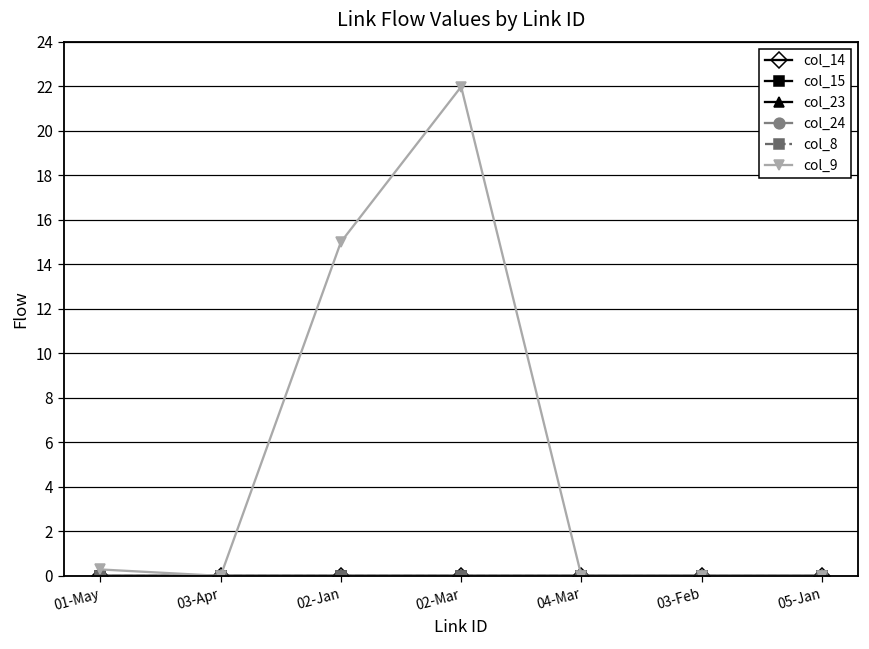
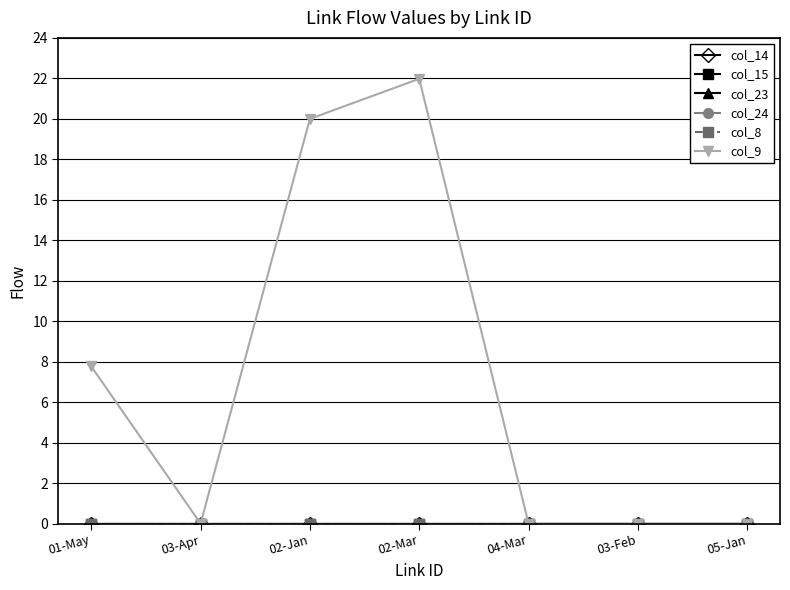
  {
    "col_8": {
      "01-May": 0.0,
      "02-Jan": 0.0,
      "02-Mar": 0.0
    },
    "col_9": {
-     "01-May": 0.3,
-     "02-Jan": 15,
+     "01-May": 7.8,
+     "02-Jan": 20,
      "02-Mar": 22.0
    }
  }
